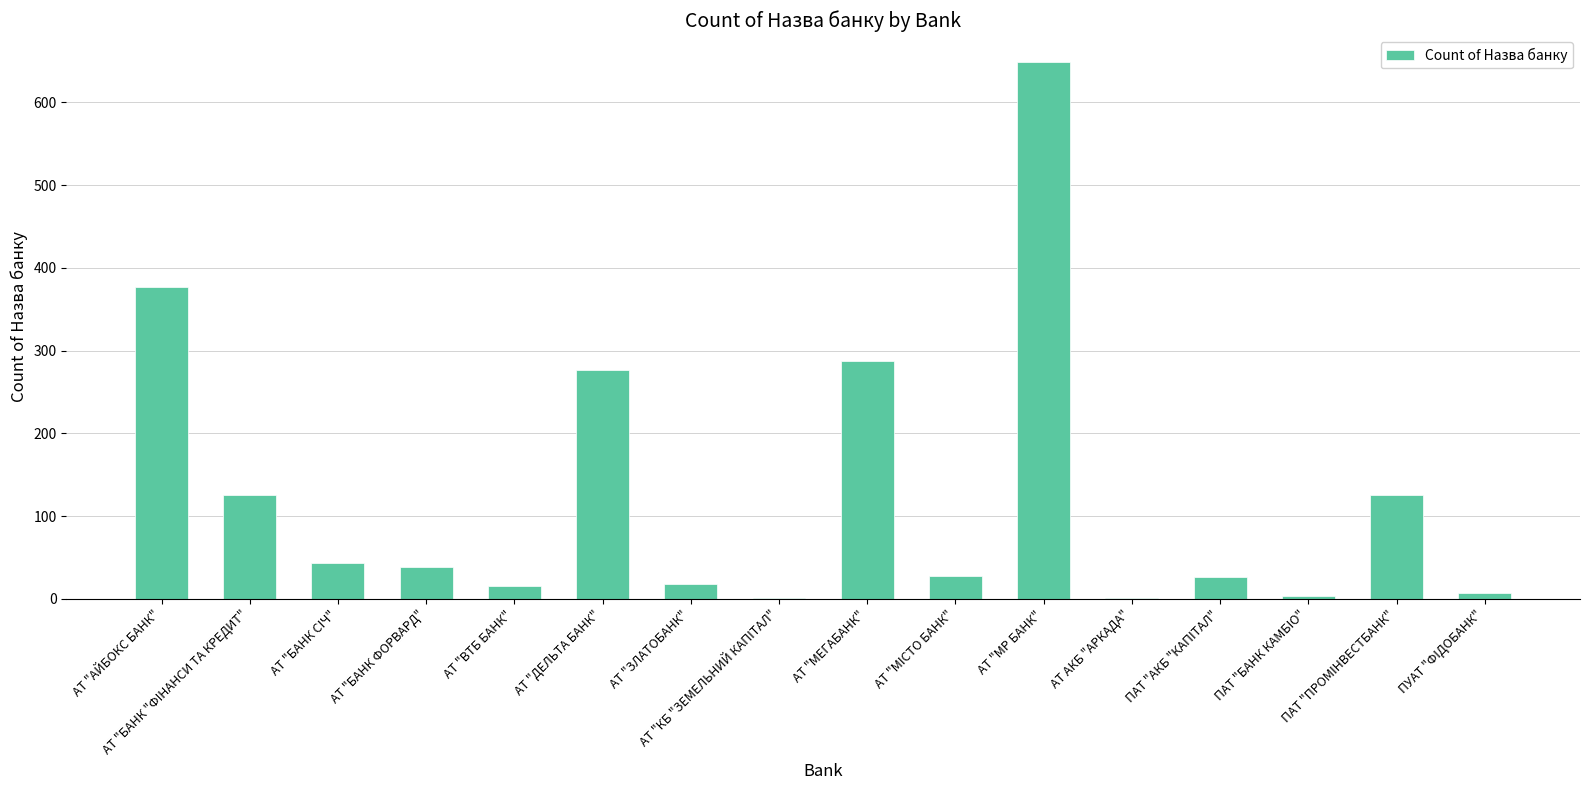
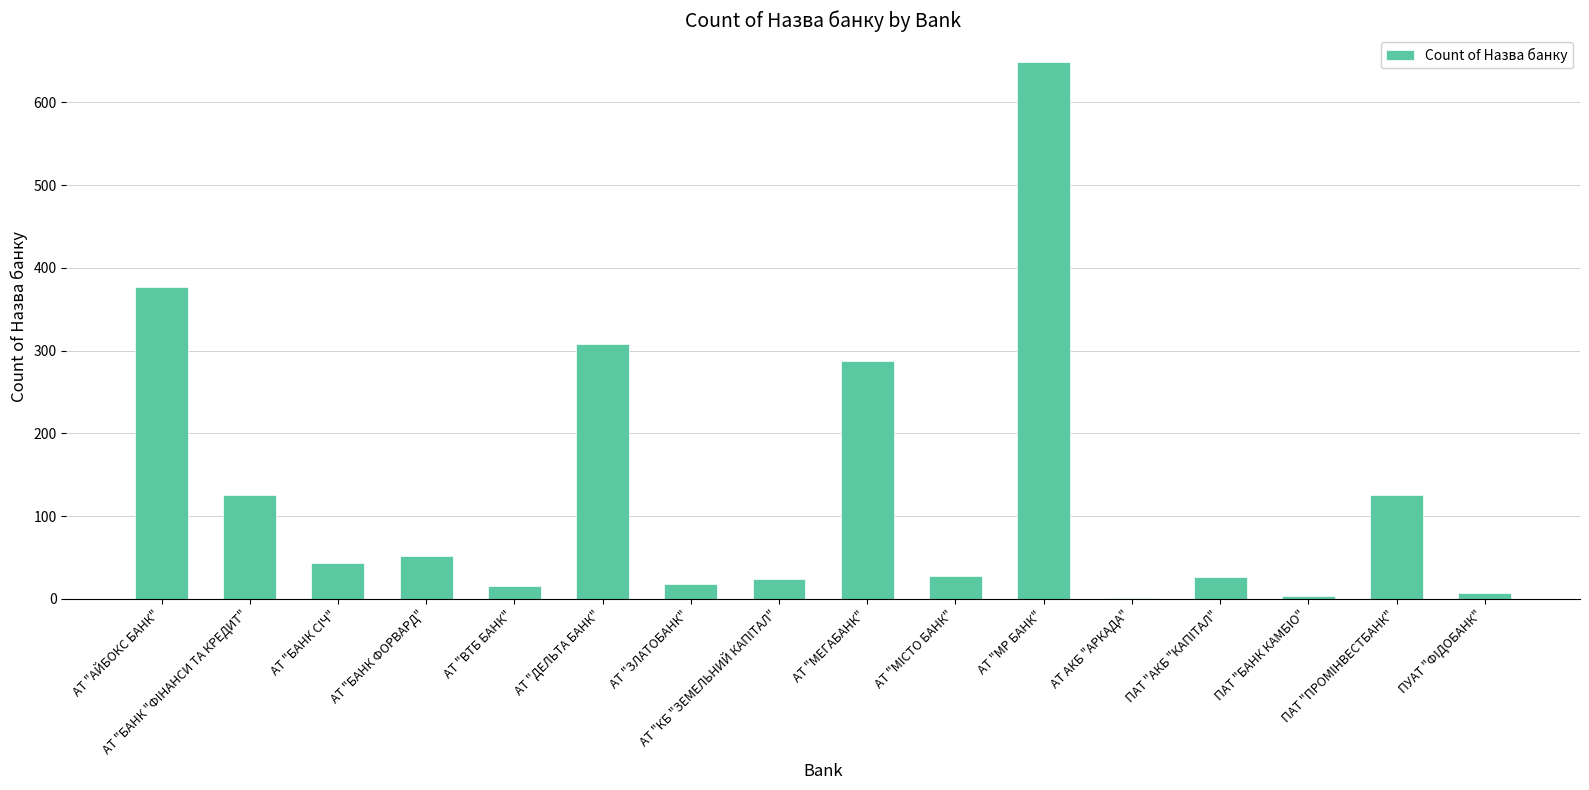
  {
    "АТ \"АЙБОКС БАНК\"": 380,
    "АТ \"БАНК \"ФІНАНСИ ТА КРЕДИТ\"": 130,
    "АТ \"БАНК СІЧ\"": 40,
-   "АТ \"БАНК ФОРВАРД\"": 40,
+   "АТ \"БАНК ФОРВАРД\"": 50,
    "АТ \"ВТБ БАНК\"": 20,
-   "АТ \"ДЕЛЬТА БАНК\"": 280,
+   "АТ \"ДЕЛЬТА БАНК\"": 310,
    "АТ \"ЗЛАТОБАНК\"": 20,
-   "АТ \"КБ \"ЗЕМЕЛЬНИЙ КАПІТАЛ\"": 0,
+   "АТ \"КБ \"ЗЕМЕЛЬНИЙ КАПІТАЛ\"": 20,
    "АТ \"МЕГАБАНК\"": 290,
    "АТ \"МІСТО БАНК\"": 30,
    "АТ \"МР БАНК\"": 650,
    "ПАТ \"АКБ \"КАПІТАЛ\"": 30,
    "ПАТ \"ПРОМІНВЕСТБАНК\"": 130,
    "ПУАТ \"ФІДОБАНК\"": 10
  }
